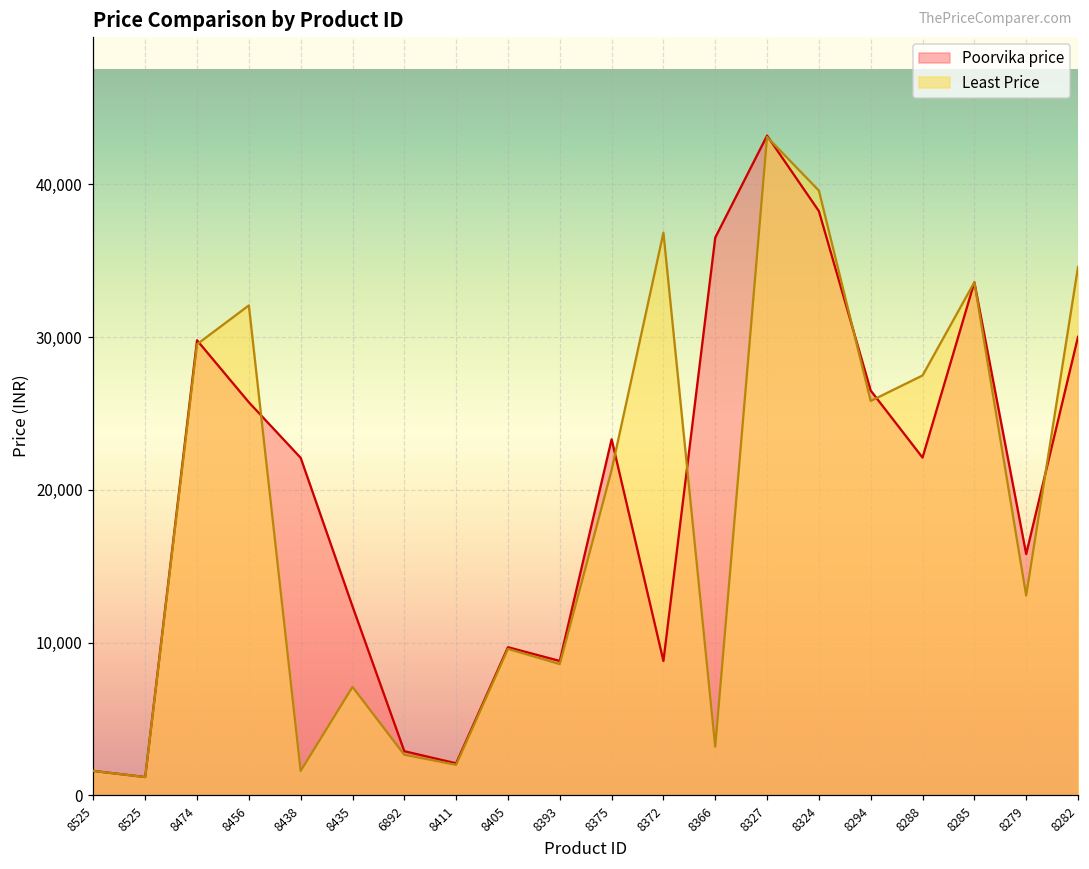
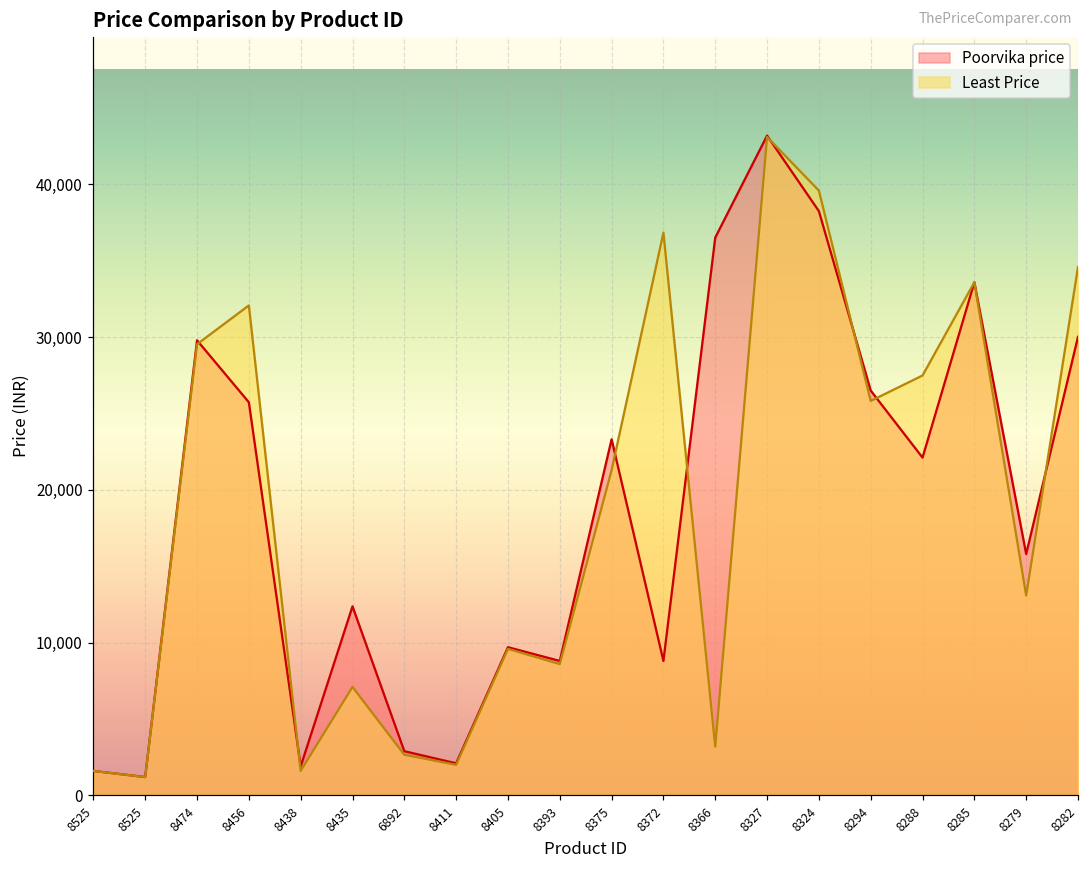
  {
    "Poorvika price": {
      "8474": "29,800",
      "8456": "25,700",
-     "8438": "22,100",
+     "8438": "1,900",
      "8435": "12,400",
      "6892": "2,900",
      "8393": "8,800",
      "8375": "23,300",
      "8372": "8,800",
      "8366": "36,500",
      "8324": "38,200",
      "8294": "26,500",
      "8288": "22,100",
      "8279": "15,800",
      "8282": "30,000"
    },
    "Least Price": {
      "8474": "29,500",
      "8456": "32,100",
      "8438": "1,600",
      "8435": "7,100",
      "6892": "2,700",
      "8393": "8,600",
      "8375": "21,300",
      "8372": "36,800",
      "8366": "3,200",
      "8324": "39,600",
      "8294": "25,800",
      "8288": "27,500",
      "8279": "13,100",
      "8282": "34,600"
    }
  }
